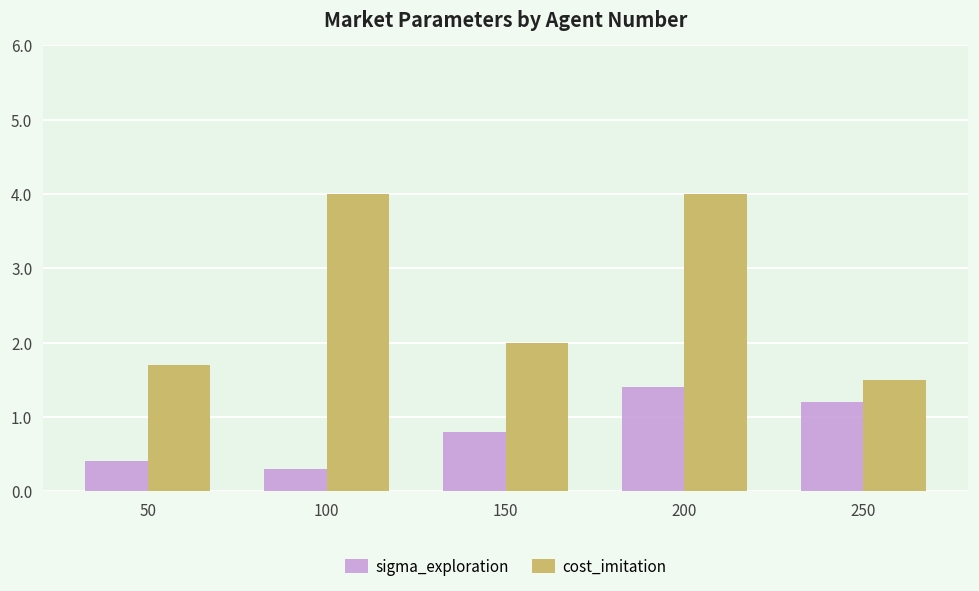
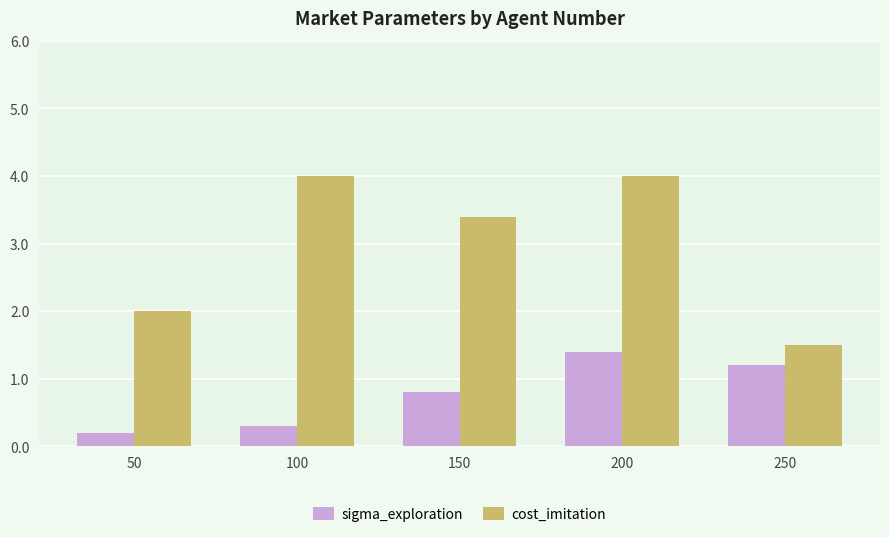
  {
    "sigma_exploration": {
-     "50": 0.4,
+     "50": 0.2,
      "100": 0.3,
      "150": 0.8,
      "200": 1.4,
      "250": 1.2
    },
    "cost_imitation": {
-     "50": 1.7,
+     "50": 2.0,
      "100": 4.0,
-     "150": 2.0,
+     "150": 3.4,
      "200": 4.0,
      "250": 1.5
    }
  }
